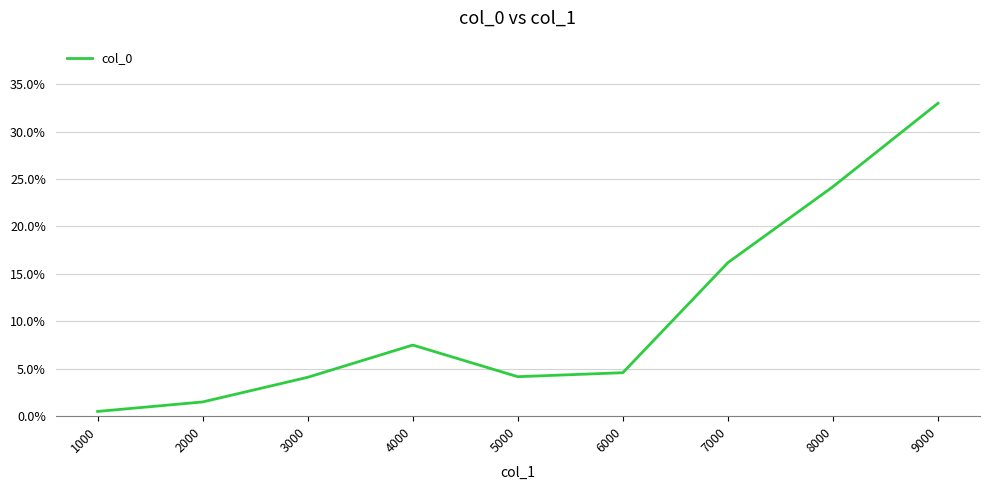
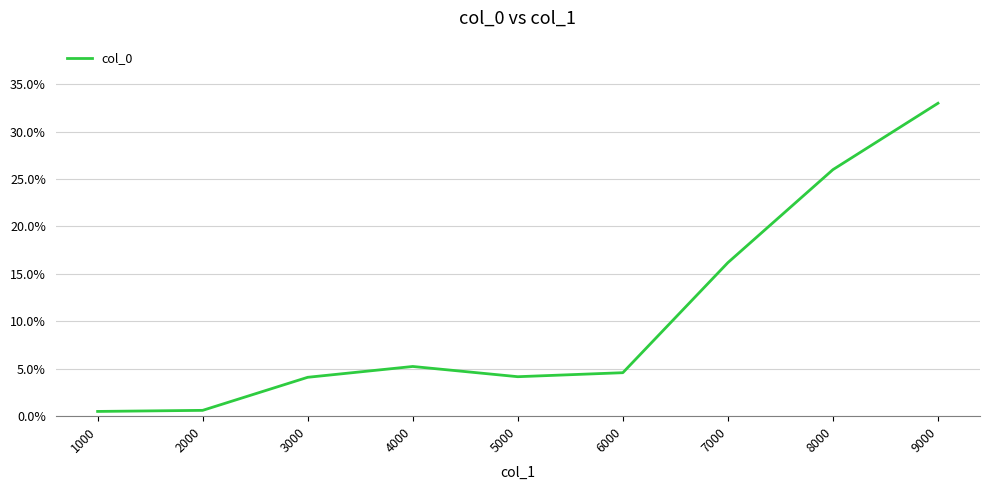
  {
    "1000": "0%",
-   "2000": "1.5%",
+   "2000": "0.6%",
    "3000": "4%",
-   "4000": "7%",
+   "4000": "5%",
    "5000": "4%",
    "6000": "5%",
    "7000": "16%",
-   "8000": "24%",
+   "8000": "26%",
    "9000": "33%"
  }
